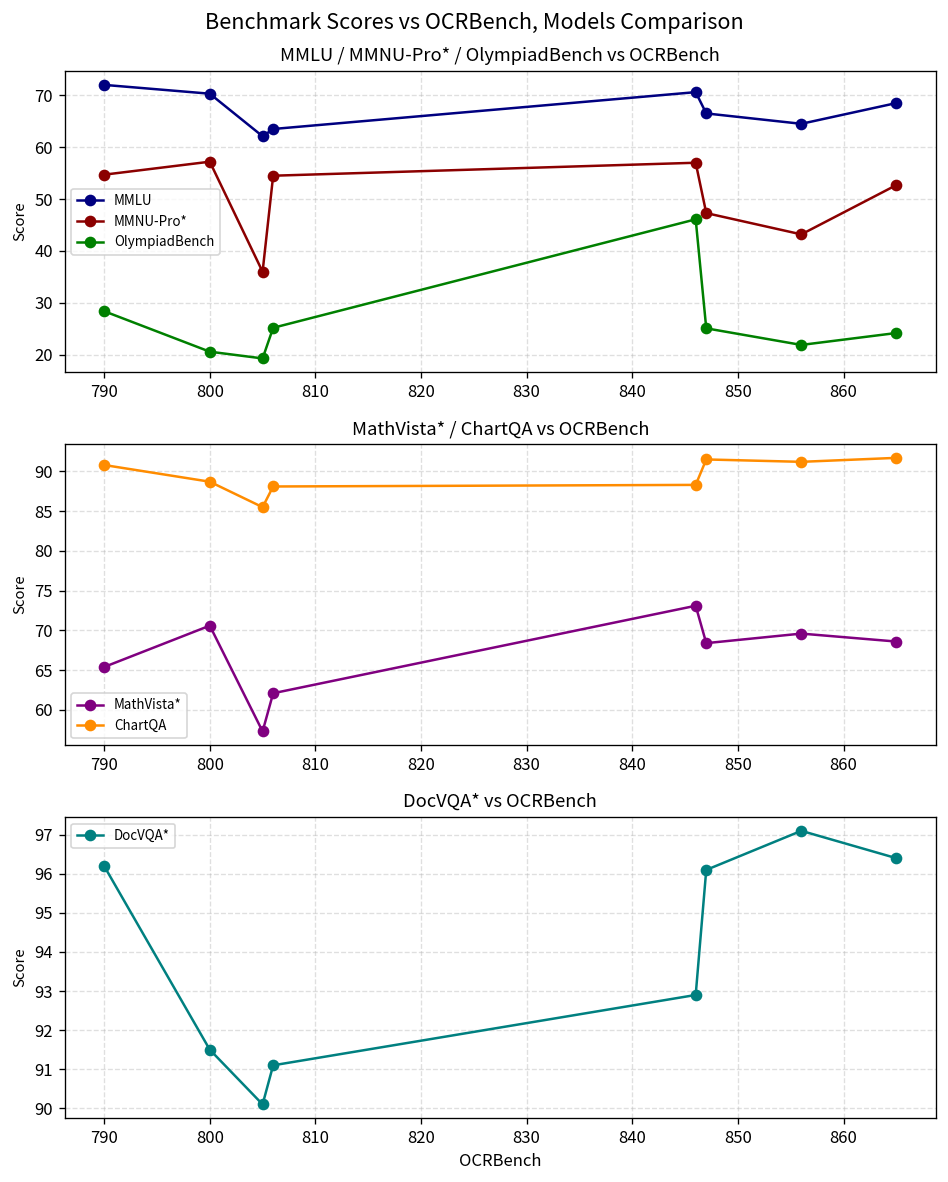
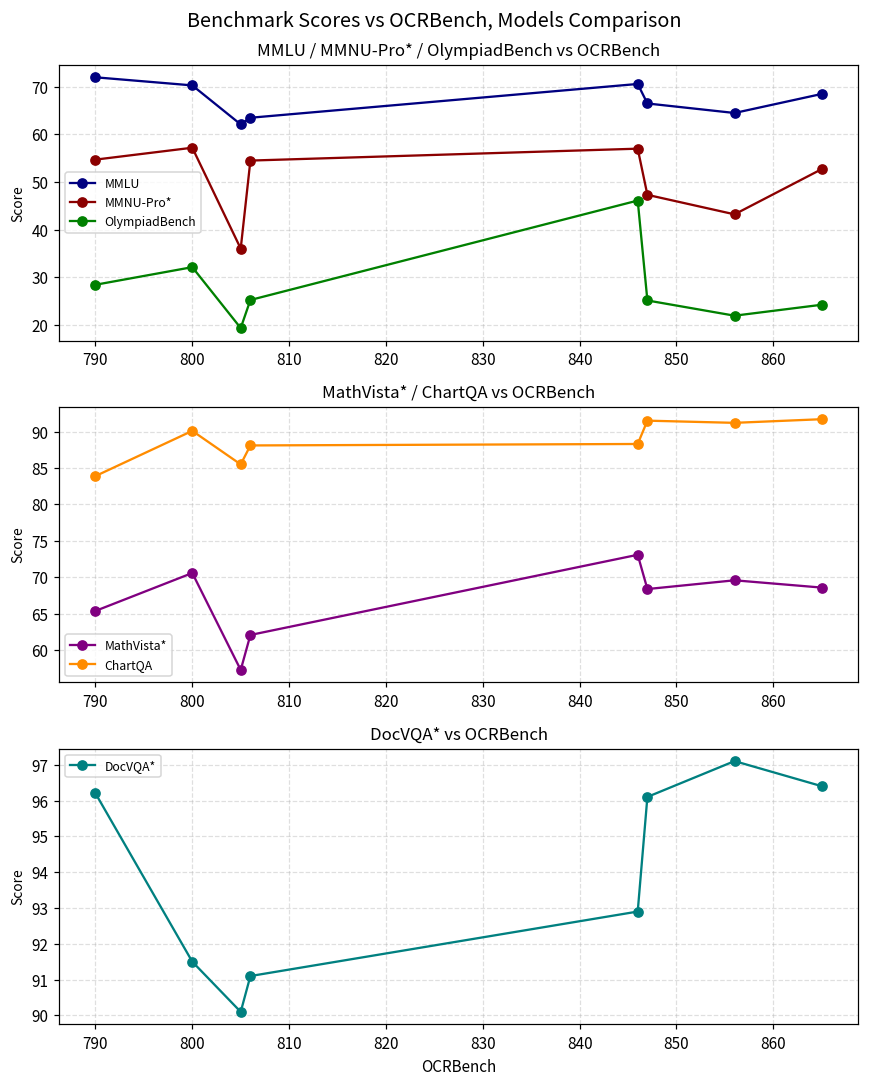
  {
    "MMLU / MMNU-Pro* / OlympiadBench vs OCRBench": {
      "MMLU": {
        "790": 72,
        "800": 70
      },
      "MMNU-Pro*": {
        "790": 55,
        "800": 57
      },
      "OlympiadBench": {
        "790": 28,
-       "800": 21
+       "800": 32
      }
    },
    "MathVista* / ChartQA vs OCRBench": {
      "MathVista*": {
        "790": 65,
        "800": 71
      },
      "ChartQA": {
-       "790": 91,
-       "800": 89
+       "790": 84,
+       "800": 90
      }
    },
    "DocVQA* vs OCRBench": {
      "790": 96.2,
      "800": 91.5
    }
  }
